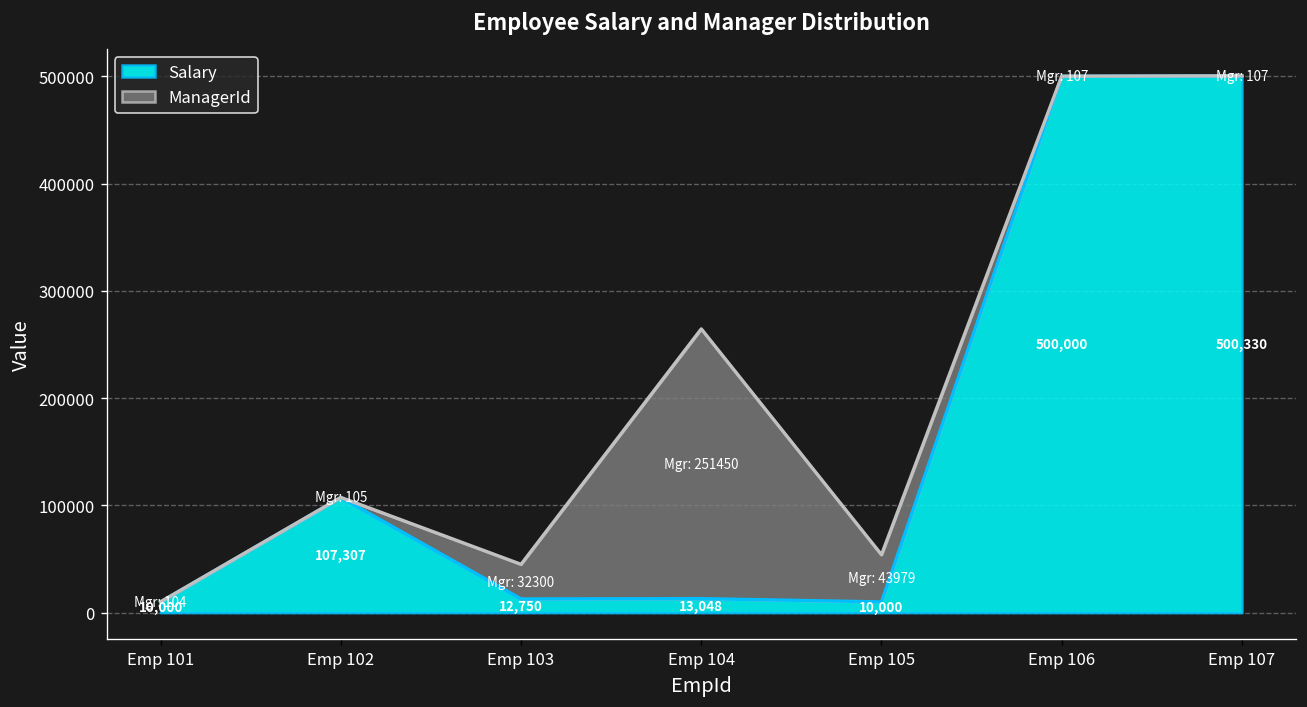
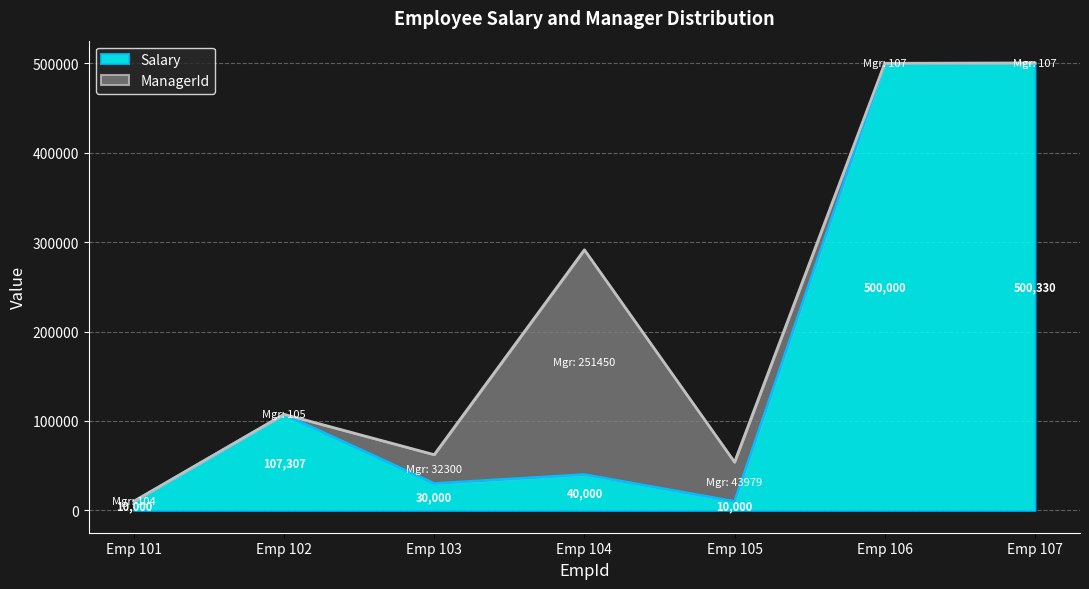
  {
    "Salary": {
-     "Emp 103": "12,750",
-     "Emp 104": "13,048",
+     "Emp 103": "30,000",
+     "Emp 104": "40,000",
      "Emp 105": "10,000"
    },
    "ManagerId": {
      "Emp 103": "32300",
      "Emp 105": "43979"
    }
  }
